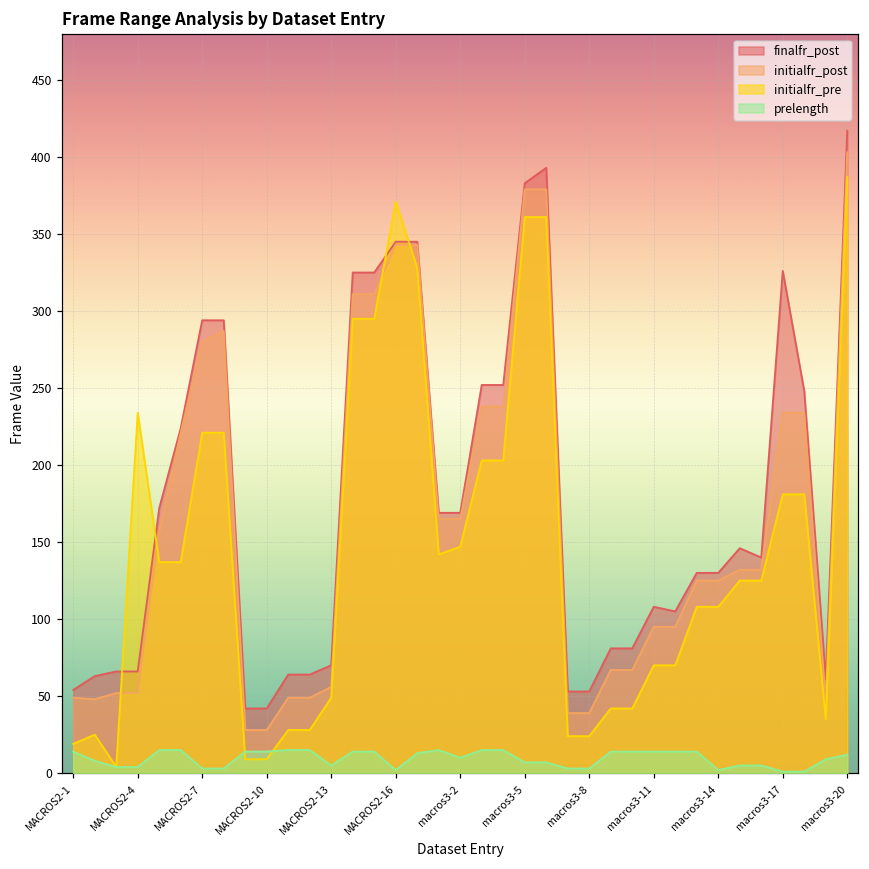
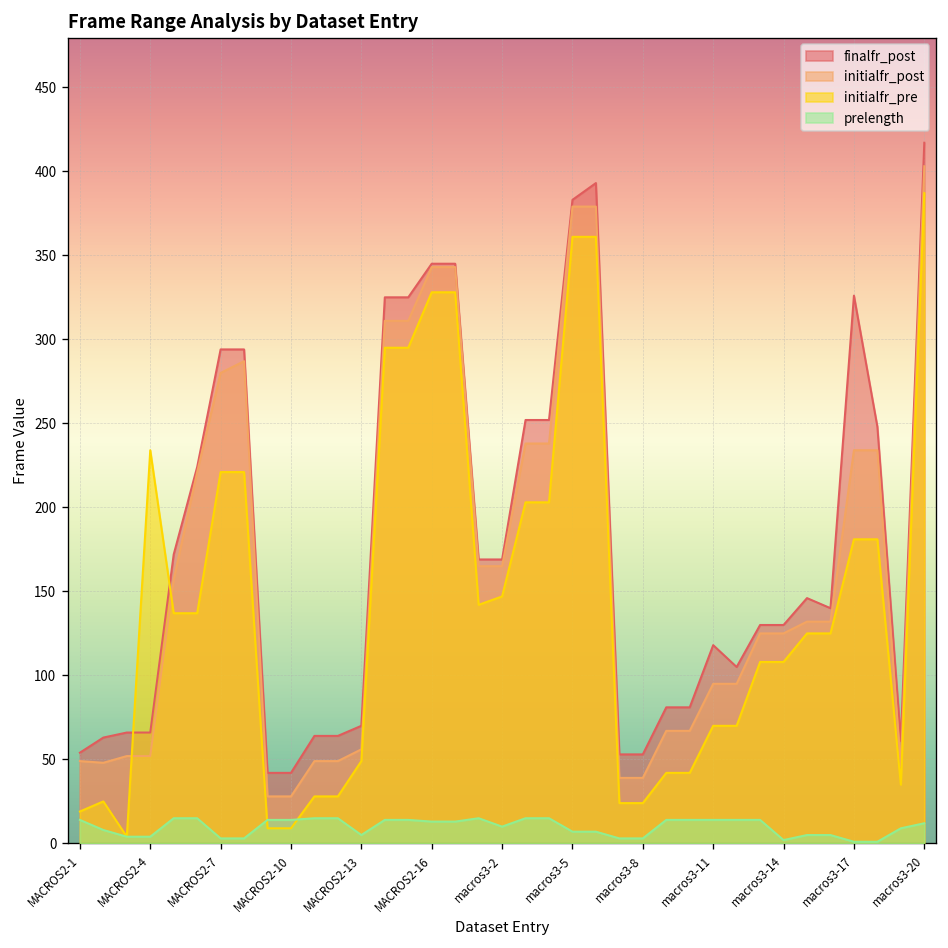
  {
    "finalfr_post": {
      "MACROS2-1": 54,
      "MACROS2-4": 66,
      "MACROS2-7": 294,
      "MACROS2-10": 42,
      "MACROS2-13": 70,
      "MACROS2-16": 345,
      "macros3-2": 169,
      "macros3-5": 383,
      "macros3-8": 53,
-     "macros3-11": 108,
+     "macros3-11": 118,
      "macros3-14": 130,
      "macros3-17": 326,
      "macros3-20": 417
    },
    "initialfr_post": {
      "MACROS2-1": 49,
      "MACROS2-4": 52,
      "MACROS2-7": 280,
      "MACROS2-10": 28,
      "MACROS2-13": 56,
      "MACROS2-16": 343,
      "macros3-2": 165,
      "macros3-5": 379,
      "macros3-8": 39,
      "macros3-11": 95,
      "macros3-14": 125,
      "macros3-17": 234,
      "macros3-20": 403
    },
    "initialfr_pre": {
      "MACROS2-1": 19,
      "MACROS2-4": 234,
      "MACROS2-7": 221,
      "MACROS2-10": 9,
      "MACROS2-13": 49,
-     "MACROS2-16": 371,
+     "MACROS2-16": 328,
      "macros3-2": 147,
      "macros3-5": 361,
      "macros3-8": 24,
      "macros3-11": 70,
      "macros3-14": 108,
      "macros3-17": 181,
      "macros3-20": 387
    },
    "prelength": {
      "MACROS2-1": 14,
      "MACROS2-4": 4,
      "MACROS2-7": 3,
      "MACROS2-10": 14,
      "MACROS2-13": 5,
-     "MACROS2-16": 2,
+     "MACROS2-16": 13,
      "macros3-2": 10,
      "macros3-5": 7,
      "macros3-8": 3,
      "macros3-11": 14,
      "macros3-14": 2,
      "macros3-17": 1,
      "macros3-20": 12
    }
  }
